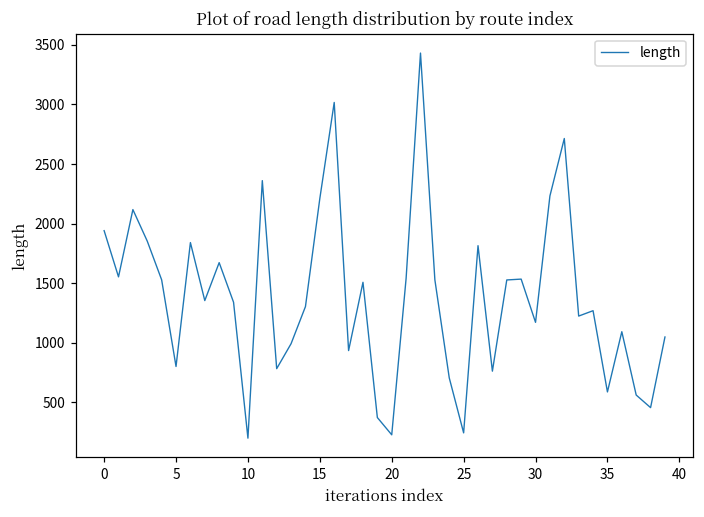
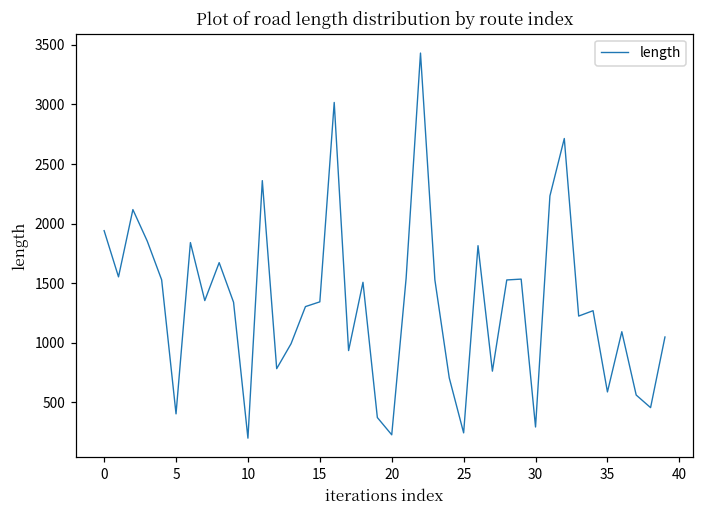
  {
    "0": 1940,
-   "5": 800,
+   "5": 400,
    "10": 200,
-   "15": 2210,
+   "15": 1340,
    "20": 230,
    "25": 240,
-   "30": 1170,
+   "30": 290,
    "35": 590
  }
